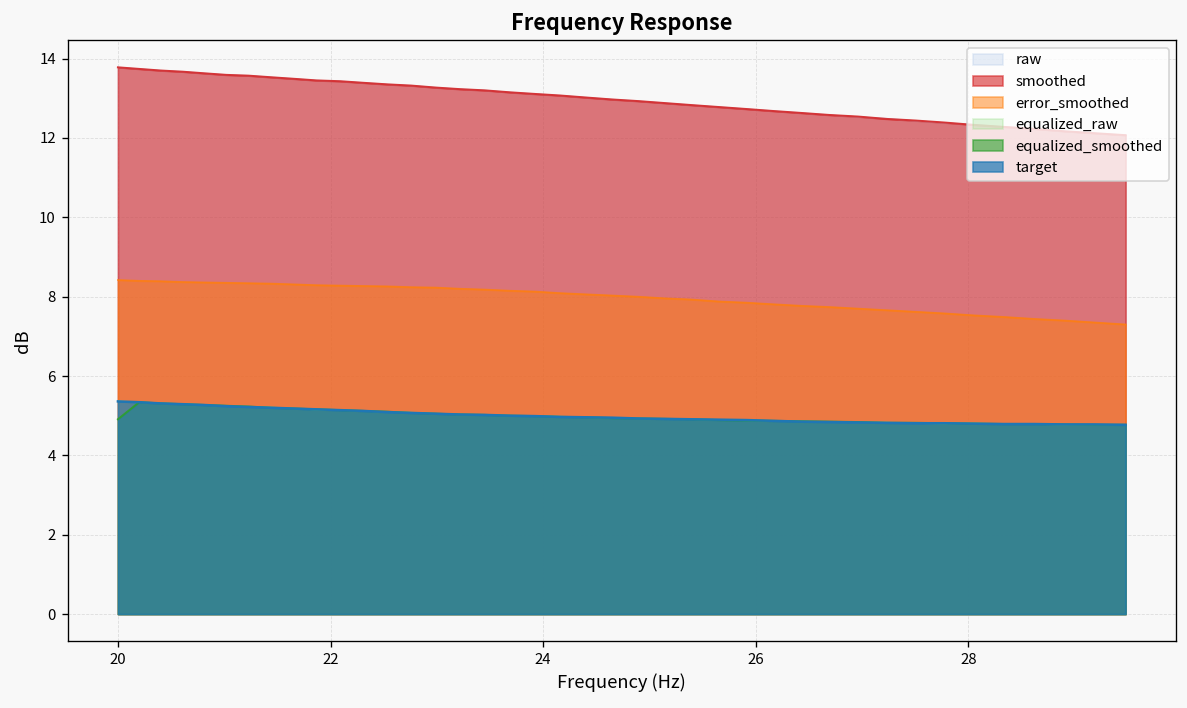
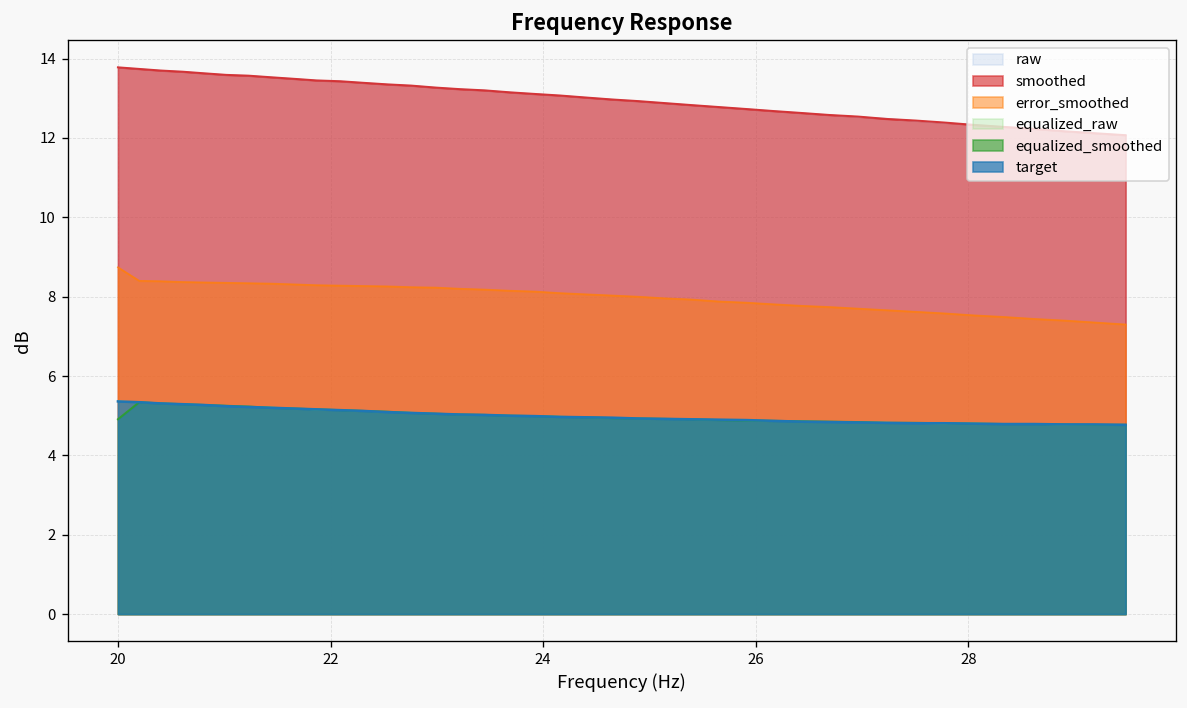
  {
    "error_smoothed": {
-     "20": 8.4
+     "20": 8.7
    },
    "equalized_smoothed": {
      "20": 4.9
    }
  }
